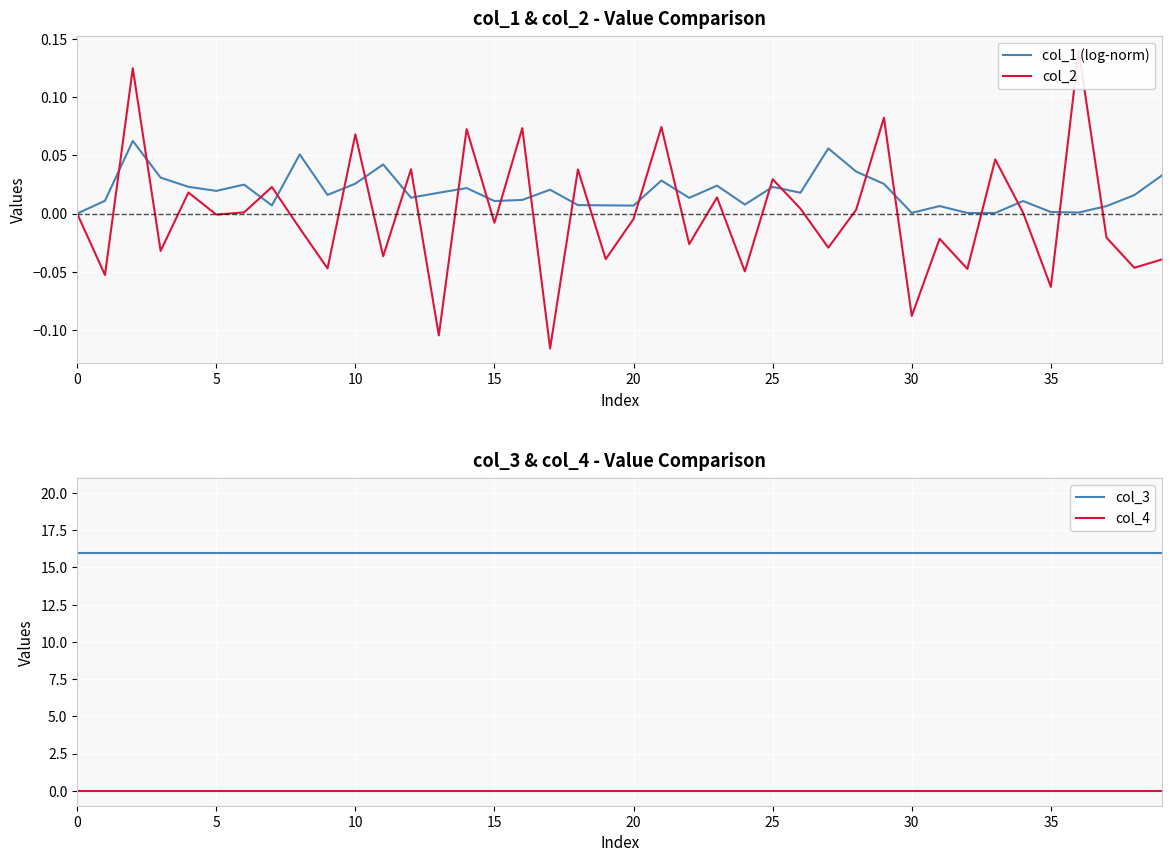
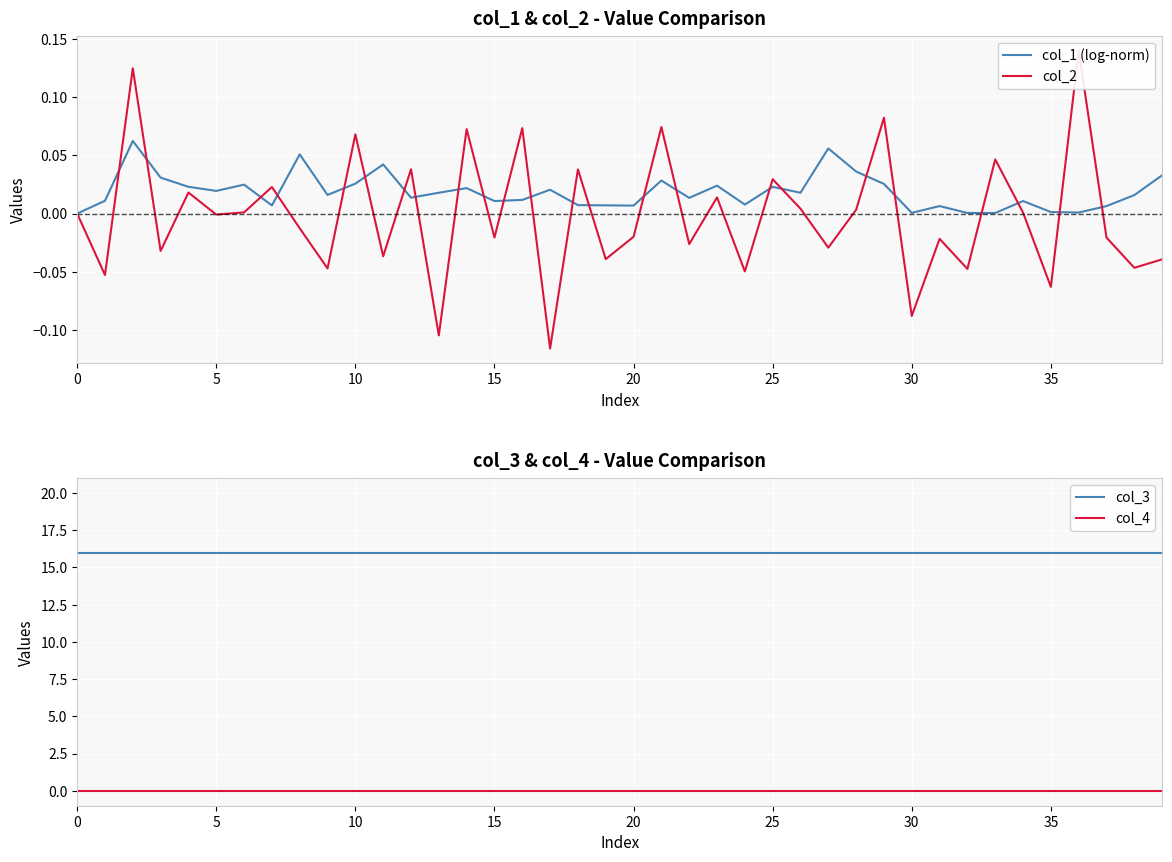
  {
    "col_1 & col_2 - Value Comparison": {
      "col_1 (log-norm)": {
        "5": 0.019,
        "10": 0.026,
        "15": 0.011,
        "20": 0.007,
        "25": 0.023,
        "30": 0.001,
        "35": 0.001
      },
      "col_2": {
        "5": -0.001,
        "10": 0.068,
-       "15": -0.008,
-       "20": -0.005,
+       "15": -0.021,
+       "20": -0.020,
        "25": 0.029,
        "30": -0.088,
        "35": -0.063
      }
    },
    "col_3 & col_4 - Value Comparison": {
      "col_3": {
        "0": 16.0,
        "5": 16.0,
        "10": 16.0,
        "15": 16.0,
        "20": 16.0,
        "25": 16.0,
        "30": 16.0,
        "35": 16.0
      },
      "col_4": {
        "0": 0.0,
        "5": 0.0,
        "10": 0.0,
        "15": 0.0,
        "20": 0.0,
        "25": 0.0,
        "30": 0.0,
        "35": 0.0
      }
    }
  }
